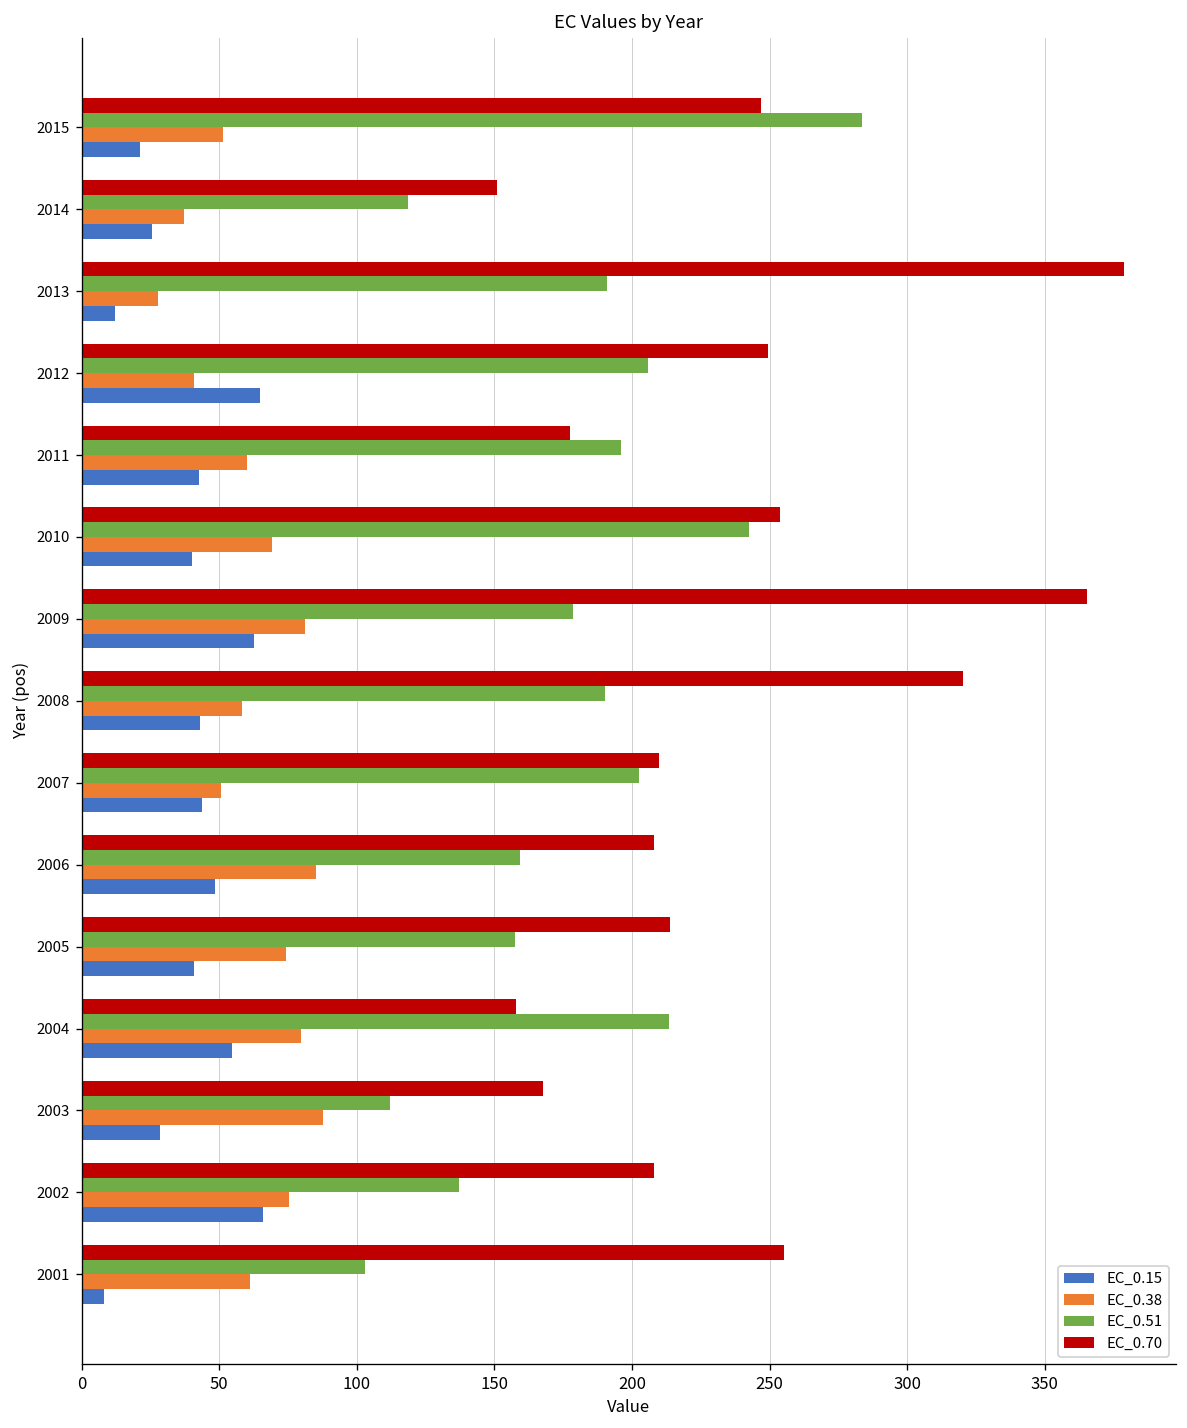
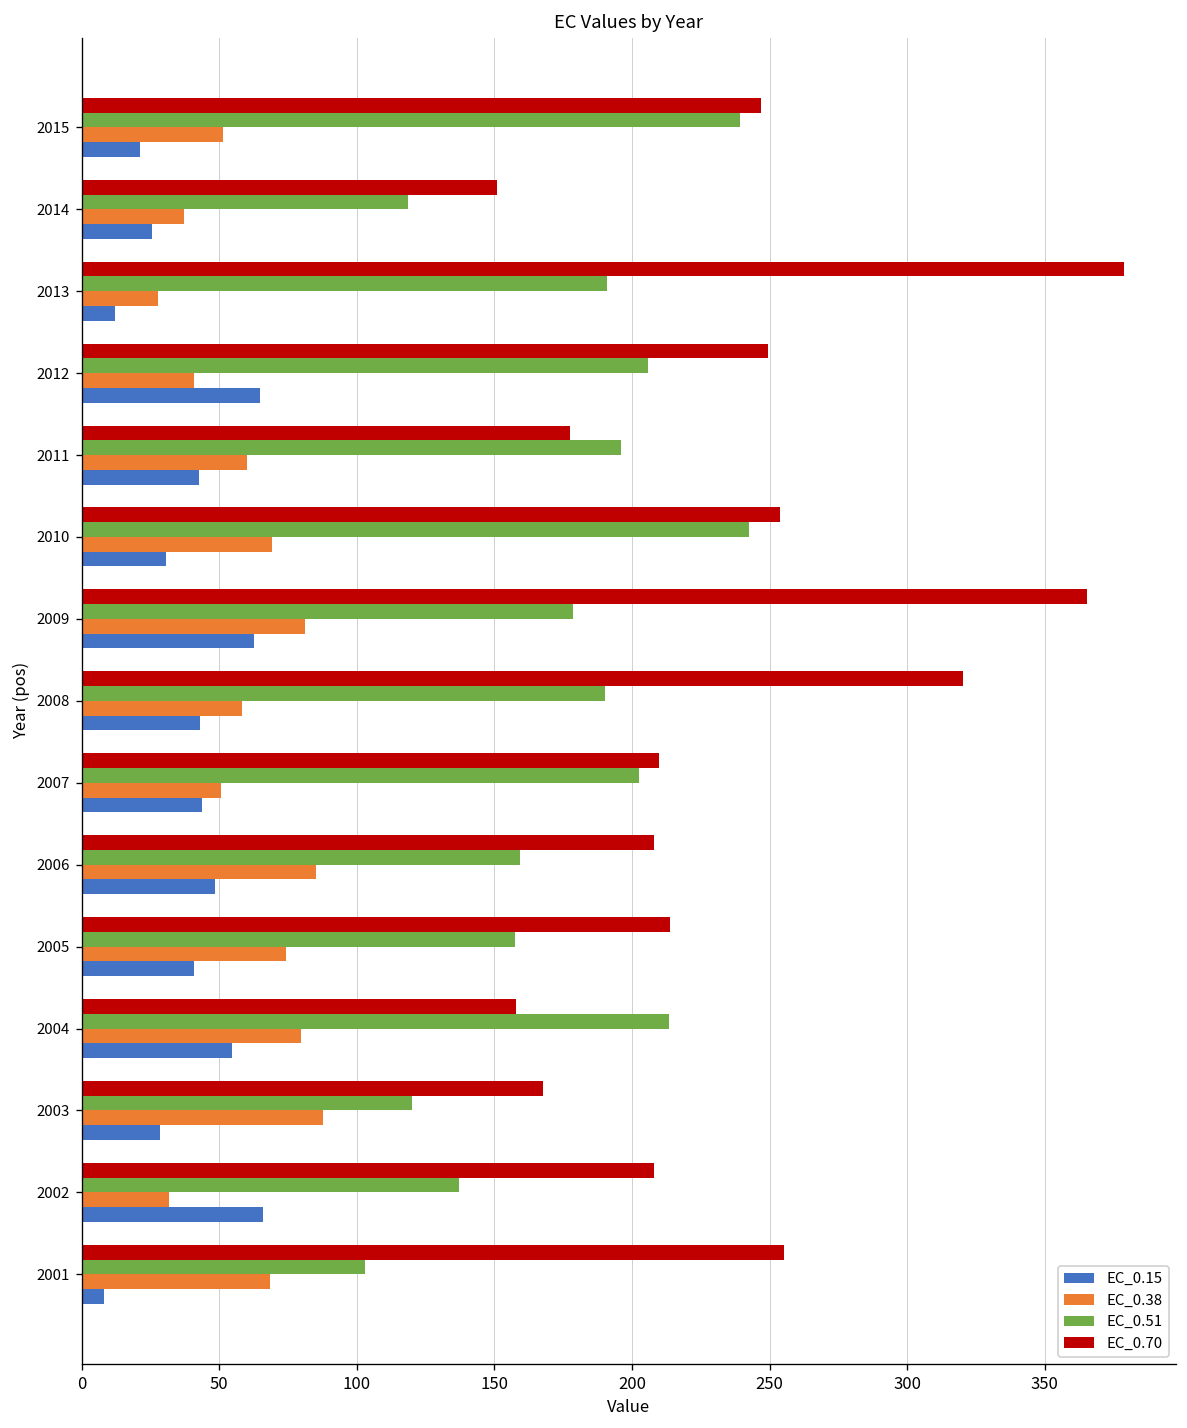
  {
    "EC_0.15": {
      "2015": 21,
      "2014": 26,
      "2013": 12,
      "2012": 65,
      "2011": 43,
-     "2010": 40,
+     "2010": 31,
      "2009": 63,
      "2008": 43,
      "2007": 44,
      "2006": 48,
      "2005": 41,
      "2004": 55,
      "2003": 28,
      "2002": 66,
      "2001": 8
    },
    "EC_0.38": {
      "2015": 51,
      "2014": 37,
      "2013": 28,
      "2012": 41,
      "2011": 60,
      "2010": 69,
      "2009": 81,
      "2008": 58,
      "2007": 50,
      "2006": 85,
      "2005": 74,
      "2004": 80,
      "2003": 88,
-     "2002": 75,
-     "2001": 61
+     "2002": 32,
+     "2001": 69
    },
    "EC_0.51": {
-     "2015": 283,
+     "2015": 239,
      "2014": 119,
      "2013": 191,
      "2012": 206,
      "2011": 196,
      "2010": 242,
      "2009": 179,
      "2008": 190,
      "2007": 203,
      "2006": 159,
      "2005": 157,
      "2004": 214,
-     "2003": 112,
+     "2003": 120,
      "2002": 137,
      "2001": 103
    },
    "EC_0.70": {
      "2015": 247,
      "2014": 151,
      "2013": 379,
      "2012": 250,
      "2011": 178,
      "2010": 254,
      "2009": 365,
      "2008": 320,
      "2007": 210,
      "2006": 208,
      "2005": 214,
      "2004": 158,
      "2003": 168,
      "2002": 208,
      "2001": 255
    }
  }
